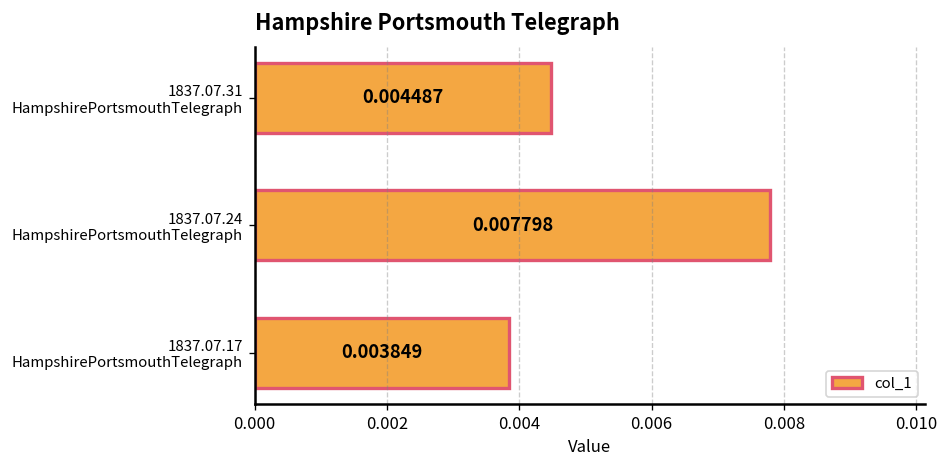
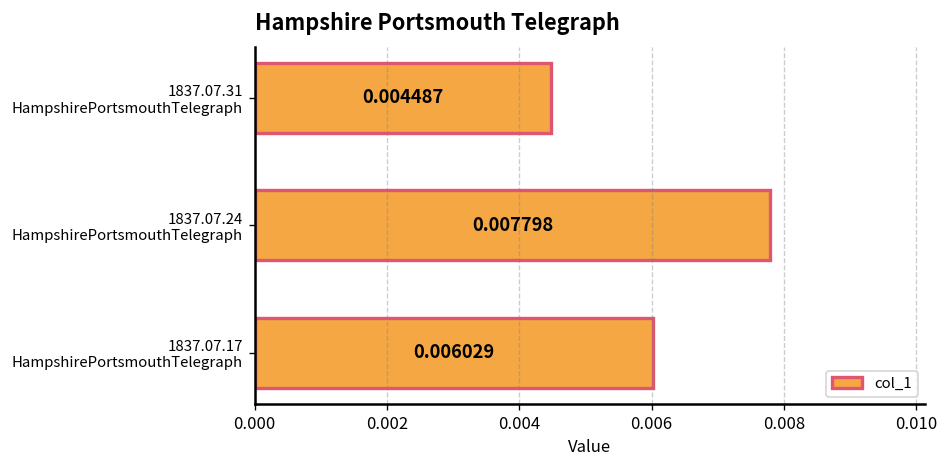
  {
    "1837.07.31 HampshirePortsmouthTelegraph": 0.004487,
    "1837.07.24 HampshirePortsmouthTelegraph": 0.007798,
-   "1837.07.17 HampshirePortsmouthTelegraph": 0.003849
+   "1837.07.17 HampshirePortsmouthTelegraph": 0.006029
  }
